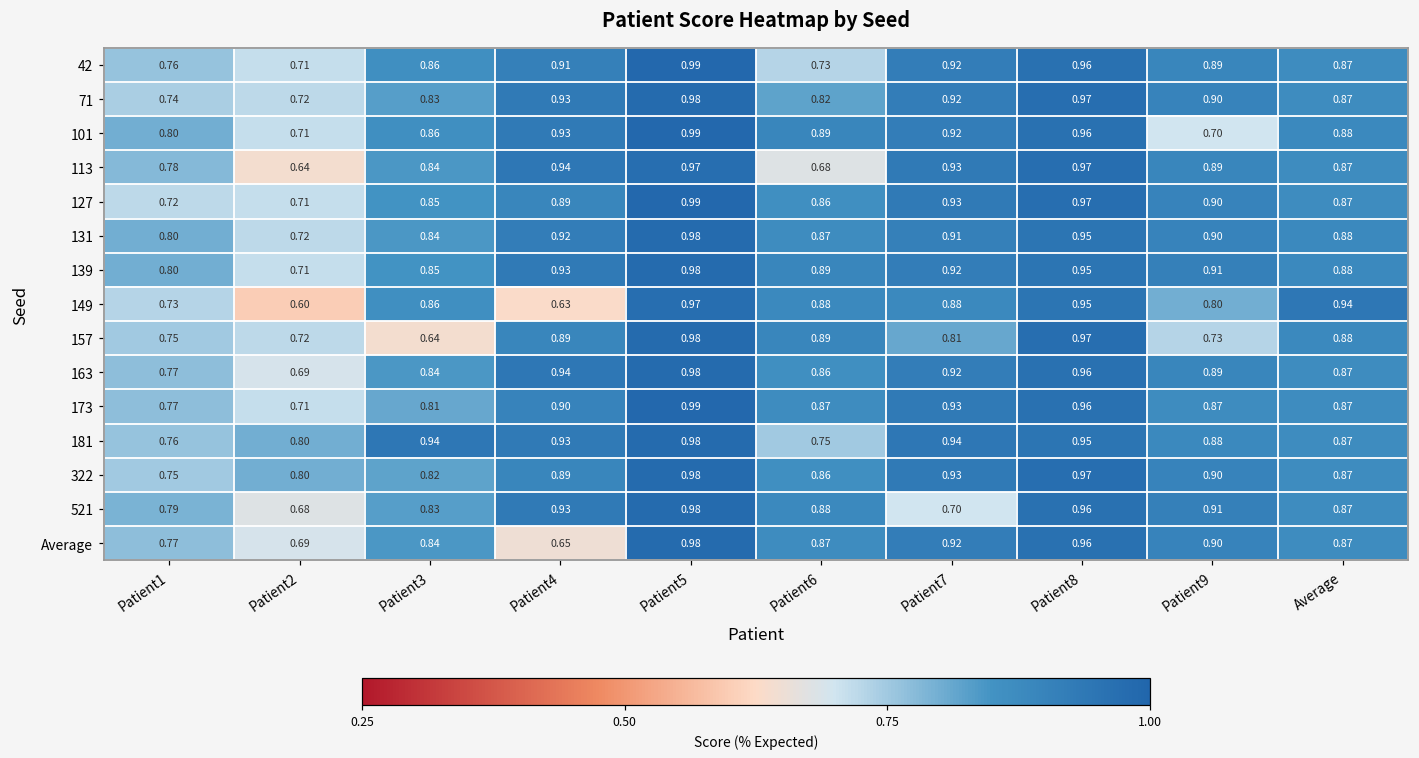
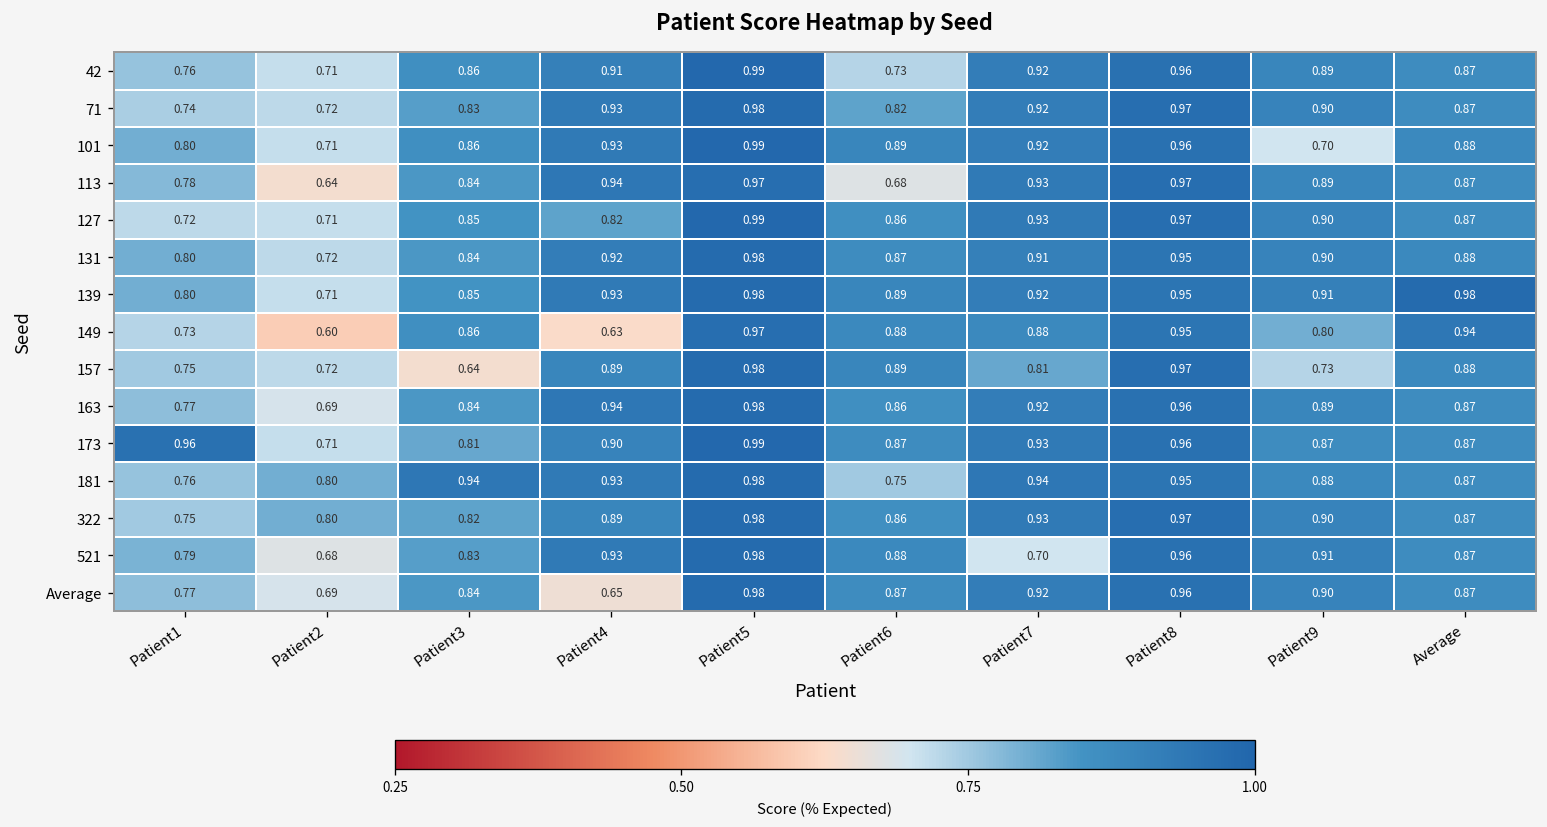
  {
    "42": {
      "Patient1": 0.76,
      "Patient2": 0.71,
      "Patient3": 0.86,
      "Patient4": 0.91,
      "Patient5": 0.99,
      "Patient6": 0.73,
      "Patient7": 0.92,
      "Patient8": 0.96,
      "Patient9": 0.89,
      "Average": 0.87
    },
    "71": {
      "Patient1": 0.74,
      "Patient2": 0.72,
      "Patient3": 0.83,
      "Patient4": 0.93,
      "Patient5": 0.98,
      "Patient6": 0.82,
      "Patient7": 0.92,
      "Patient8": 0.97,
      "Patient9": 0.90,
      "Average": 0.87
    },
    "101": {
      "Patient1": 0.80,
      "Patient2": 0.71,
      "Patient3": 0.86,
      "Patient4": 0.93,
      "Patient5": 0.99,
      "Patient6": 0.89,
      "Patient7": 0.92,
      "Patient8": 0.96,
      "Patient9": 0.70,
      "Average": 0.88
    },
    "113": {
      "Patient1": 0.78,
      "Patient2": 0.64,
      "Patient3": 0.84,
      "Patient4": 0.94,
      "Patient5": 0.97,
      "Patient6": 0.68,
      "Patient7": 0.93,
      "Patient8": 0.97,
      "Patient9": 0.89,
      "Average": 0.87
    },
    "127": {
      "Patient1": 0.72,
      "Patient2": 0.71,
      "Patient3": 0.85,
-     "Patient4": 0.89,
+     "Patient4": 0.82,
      "Patient5": 0.99,
      "Patient6": 0.86,
      "Patient7": 0.93,
      "Patient8": 0.97,
      "Patient9": 0.90,
      "Average": 0.87
    },
    "131": {
      "Patient1": 0.80,
      "Patient2": 0.72,
      "Patient3": 0.84,
      "Patient4": 0.92,
      "Patient5": 0.98,
      "Patient6": 0.87,
      "Patient7": 0.91,
      "Patient8": 0.95,
      "Patient9": 0.90,
      "Average": 0.88
    },
    "139": {
      "Patient1": 0.80,
      "Patient2": 0.71,
      "Patient3": 0.85,
      "Patient4": 0.93,
      "Patient5": 0.98,
      "Patient6": 0.89,
      "Patient7": 0.92,
      "Patient8": 0.95,
      "Patient9": 0.91,
-     "Average": 0.88
+     "Average": 0.98
    },
    "149": {
      "Patient1": 0.73,
      "Patient2": 0.60,
      "Patient3": 0.86,
      "Patient4": 0.63,
      "Patient5": 0.97,
      "Patient6": 0.88,
      "Patient7": 0.88,
      "Patient8": 0.95,
      "Patient9": 0.80,
      "Average": 0.94
    },
    "157": {
      "Patient1": 0.75,
      "Patient2": 0.72,
      "Patient3": 0.64,
      "Patient4": 0.89,
      "Patient5": 0.98,
      "Patient6": 0.89,
      "Patient7": 0.81,
      "Patient8": 0.97,
      "Patient9": 0.73,
      "Average": 0.88
    },
    "163": {
      "Patient1": 0.77,
      "Patient2": 0.69,
      "Patient3": 0.84,
      "Patient4": 0.94,
      "Patient5": 0.98,
      "Patient6": 0.86,
      "Patient7": 0.92,
      "Patient8": 0.96,
      "Patient9": 0.89,
      "Average": 0.87
    },
    "173": {
-     "Patient1": 0.77,
+     "Patient1": 0.96,
      "Patient2": 0.71,
      "Patient3": 0.81,
      "Patient4": 0.90,
      "Patient5": 0.99,
      "Patient6": 0.87,
      "Patient7": 0.93,
      "Patient8": 0.96,
      "Patient9": 0.87,
      "Average": 0.87
    },
    "181": {
      "Patient1": 0.76,
      "Patient2": 0.80,
      "Patient3": 0.94,
      "Patient4": 0.93,
      "Patient5": 0.98,
      "Patient6": 0.75,
      "Patient7": 0.94,
      "Patient8": 0.95,
      "Patient9": 0.88,
      "Average": 0.87
    },
    "322": {
      "Patient1": 0.75,
      "Patient2": 0.80,
      "Patient3": 0.82,
      "Patient4": 0.89,
      "Patient5": 0.98,
      "Patient6": 0.86,
      "Patient7": 0.93,
      "Patient8": 0.97,
      "Patient9": 0.90,
      "Average": 0.87
    },
    "521": {
      "Patient1": 0.79,
      "Patient2": 0.68,
      "Patient3": 0.83,
      "Patient4": 0.93,
      "Patient5": 0.98,
      "Patient6": 0.88,
      "Patient7": 0.70,
      "Patient8": 0.96,
      "Patient9": 0.91,
      "Average": 0.87
    },
    "Average": {
      "Patient1": 0.77,
      "Patient2": 0.69,
      "Patient3": 0.84,
      "Patient4": 0.65,
      "Patient5": 0.98,
      "Patient6": 0.87,
      "Patient7": 0.92,
      "Patient8": 0.96,
      "Patient9": 0.90,
      "Average": 0.87
    }
  }
